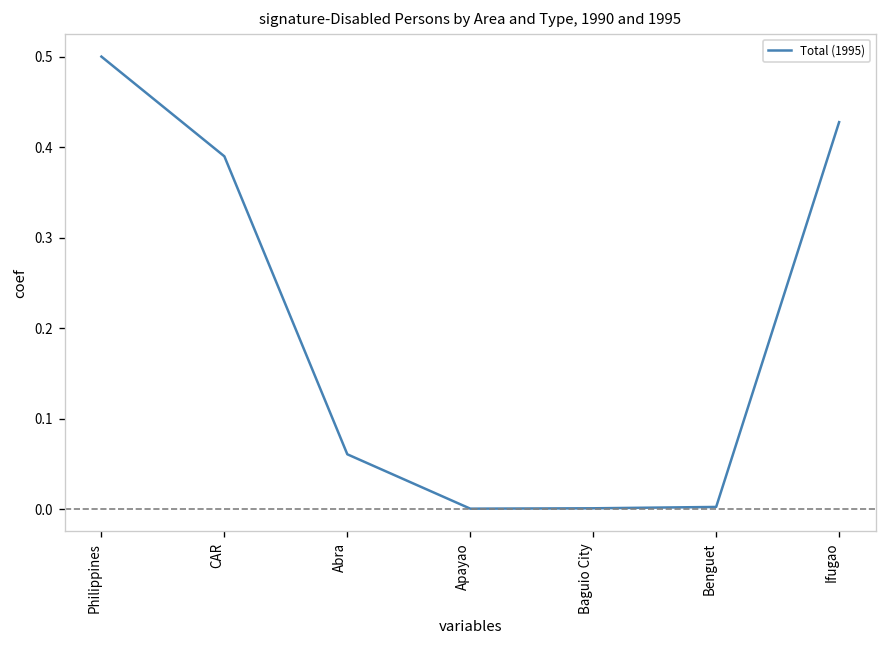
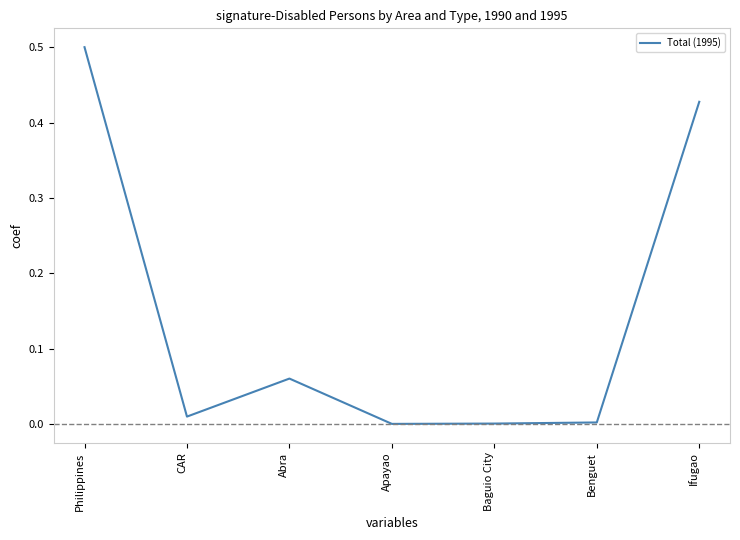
  {
    "Philippines": 0.50,
-   "CAR": 0.39,
+   "CAR": 0.01,
    "Abra": 0.06,
    "Apayao": 0.00,
    "Baguio City": 0.00,
    "Benguet": 0.00,
    "Ifugao": 0.43
  }
